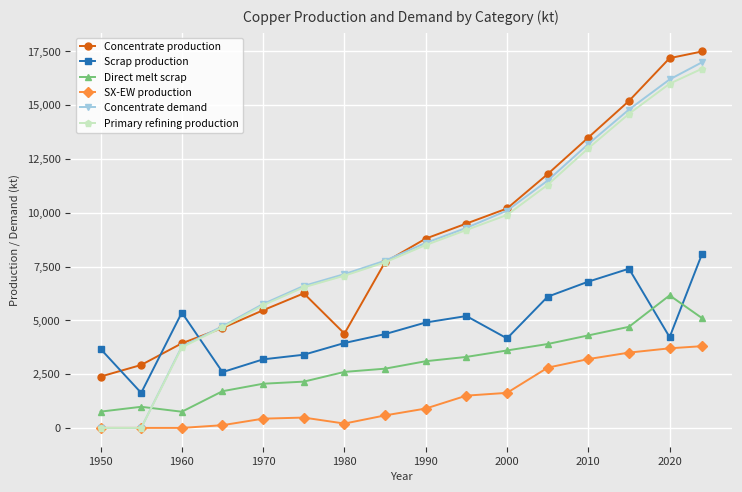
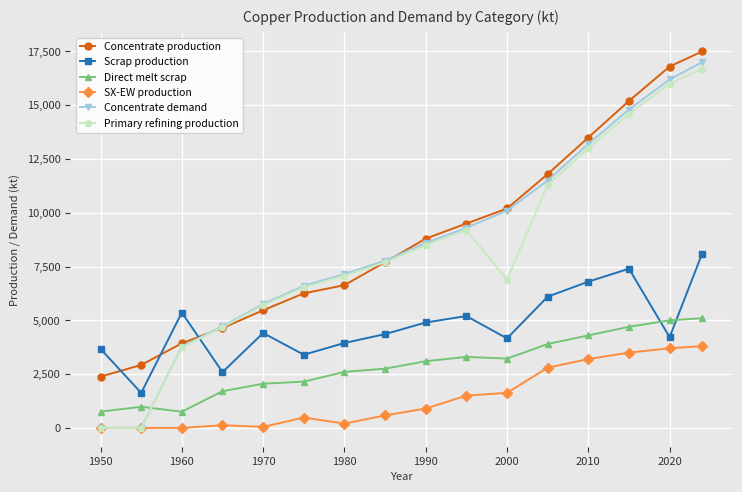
  {
    "Concentrate production": {
      "1950": "2,400",
      "1960": "3,900",
      "1970": "5,500",
-     "1980": "4,400",
+     "1980": "6,600",
      "1990": "8,800",
      "2010": "13,500",
-     "2020": "17,200"
+     "2020": "16,800"
    },
    "Scrap production": {
      "1950": "3,700",
      "1960": "5,400",
-     "1970": "3,200",
+     "1970": "4,400",
      "1980": "3,900",
      "1990": "4,900",
      "2000": "4,200",
      "2010": "6,800",
      "2020": "4,200"
    },
    "Direct melt scrap": {
      "1950": "800",
      "1960": "800",
      "1970": "2,100",
      "1980": "2,600",
      "1990": "3,100",
-     "2000": "3,600",
+     "2000": "3,200",
      "2010": "4,300",
-     "2020": "6,200"
+     "2020": "5,000"
    },
    "SX-EW production": {
      "1960": "0",
-     "1970": "400",
+     "1970": "0",
      "1980": "200",
      "1990": "900",
      "2000": "1,600",
      "2010": "3,200",
      "2020": "3,700"
    },
    "Concentrate demand": {
      "2010": "13,200",
      "2020": "16,200"
    },
    "Primary refining production": {
-     "2000": "9,900",
+     "2000": "6,900",
      "2010": "13,000",
      "2020": "16,000"
    }
  }
